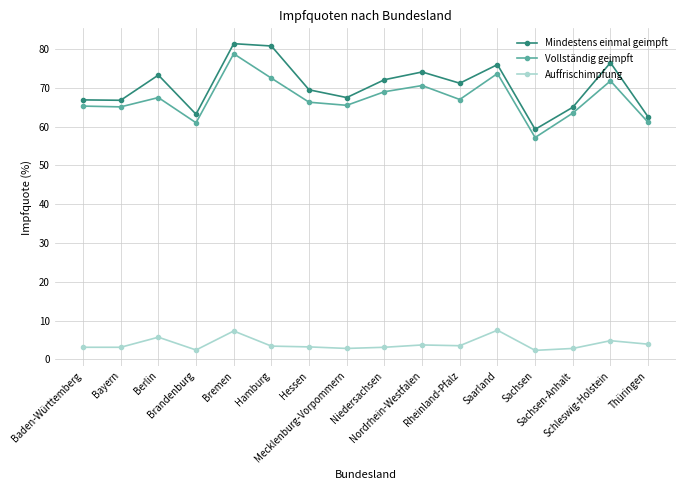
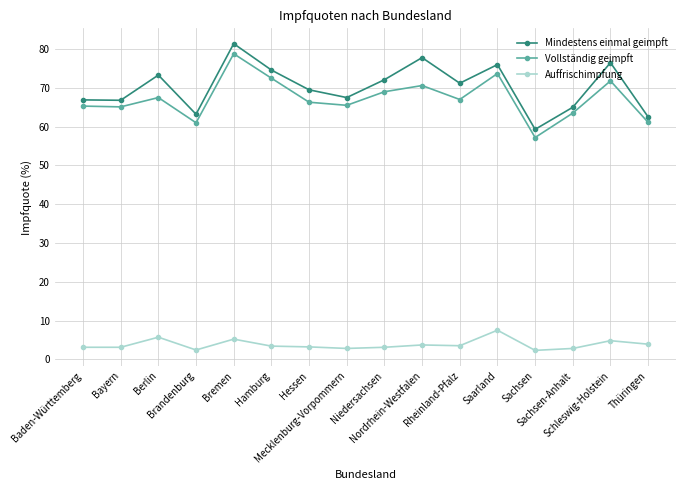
  {
    "Mindestens einmal geimpft": {
      "Baden-Württemberg": 67,
      "Bayern": 67,
      "Berlin": 73,
      "Brandenburg": 63,
      "Bremen": 81,
-     "Hamburg": 81,
+     "Hamburg": 75,
      "Hessen": 70,
      "Mecklenburg-Vorpommern": 68,
      "Niedersachsen": 72,
-     "Nordrhein-Westfalen": 74,
+     "Nordrhein-Westfalen": 78,
      "Rheinland-Pfalz": 71,
      "Saarland": 76,
      "Sachsen": 59,
      "Sachsen-Anhalt": 65,
      "Schleswig-Holstein": 77,
      "Thüringen": 63
    },
    "Vollständig geimpft": {
      "Baden-Württemberg": 65,
      "Bayern": 65,
      "Berlin": 68,
      "Brandenburg": 61,
      "Bremen": 79,
      "Hamburg": 73,
      "Hessen": 66,
      "Mecklenburg-Vorpommern": 66,
      "Niedersachsen": 69,
      "Nordrhein-Westfalen": 71,
      "Rheinland-Pfalz": 67,
      "Saarland": 74,
      "Sachsen": 57,
      "Sachsen-Anhalt": 64,
      "Schleswig-Holstein": 72,
      "Thüringen": 61
    },
    "Auffrischimpfung": {
      "Baden-Württemberg": 3,
      "Bayern": 3,
      "Berlin": 6,
      "Brandenburg": 2,
-     "Bremen": 7,
+     "Bremen": 5,
      "Hamburg": 3,
      "Hessen": 3,
      "Mecklenburg-Vorpommern": 3,
      "Niedersachsen": 3,
      "Nordrhein-Westfalen": 4,
      "Rheinland-Pfalz": 4,
      "Saarland": 8,
      "Sachsen": 2,
      "Sachsen-Anhalt": 3,
      "Schleswig-Holstein": 5,
      "Thüringen": 4
    }
  }
